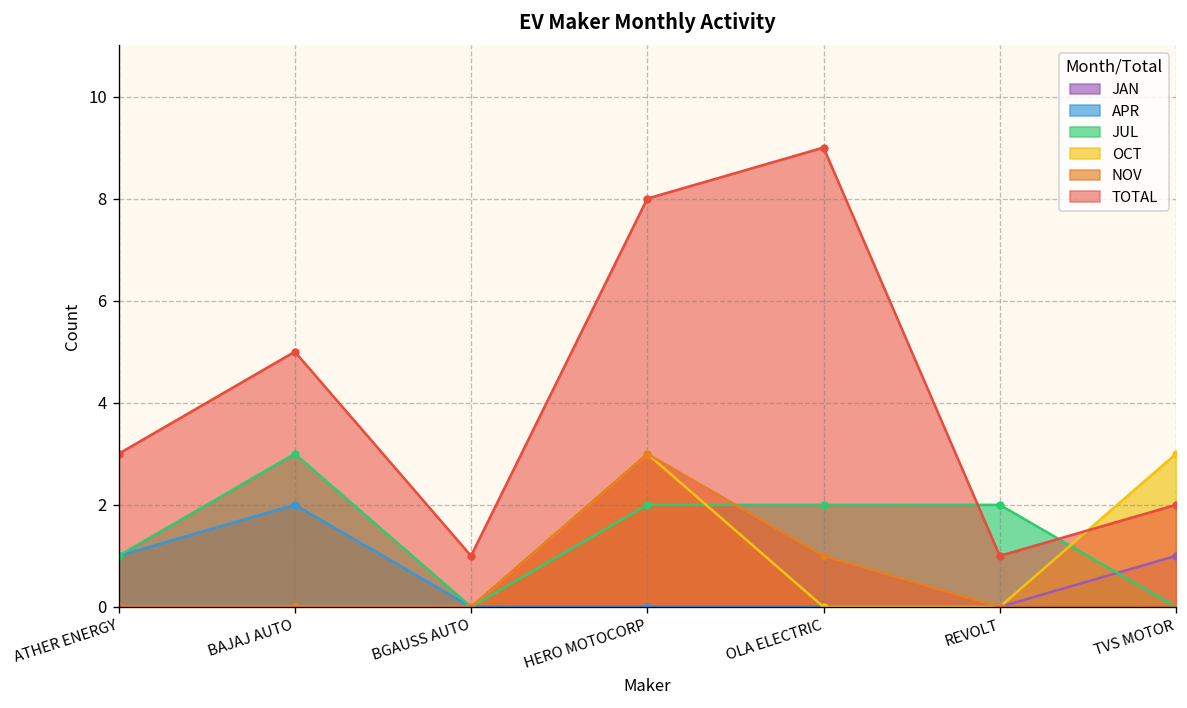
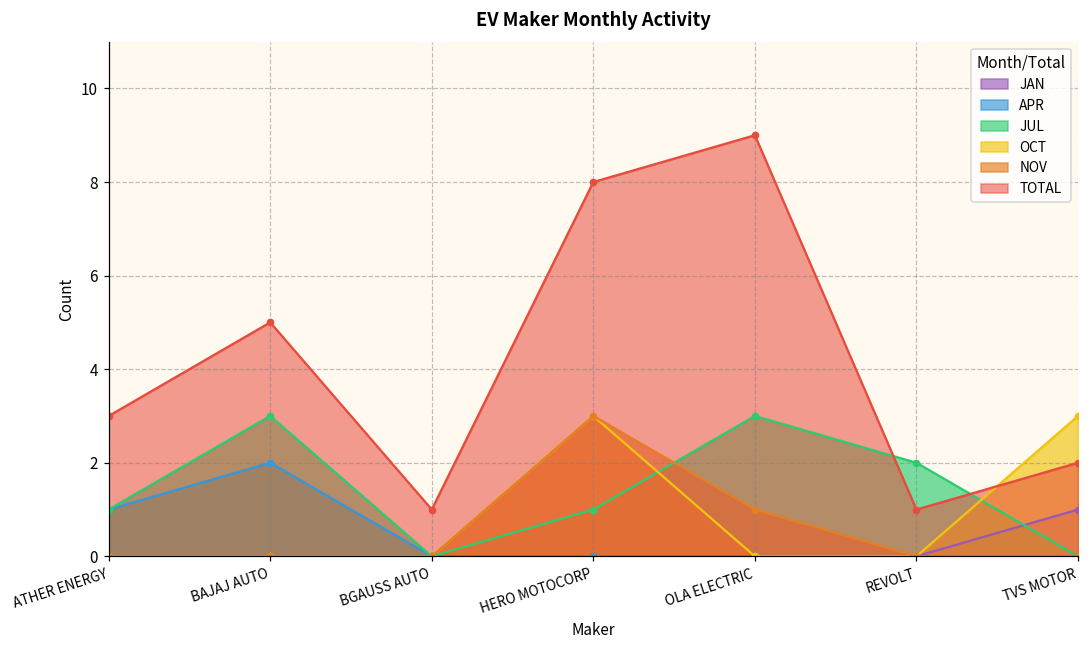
  {
    "JAN": {
      "TVS MOTOR": 1
    },
    "APR": {
      "BAJAJ AUTO": 2
    },
    "JUL": {
      "BAJAJ AUTO": 3,
-     "HERO MOTOCORP": 2,
-     "OLA ELECTRIC": 2,
+     "HERO MOTOCORP": 1,
+     "OLA ELECTRIC": 3,
      "REVOLT": 2
    },
    "OCT": {
      "TVS MOTOR": 3
    }
  }
